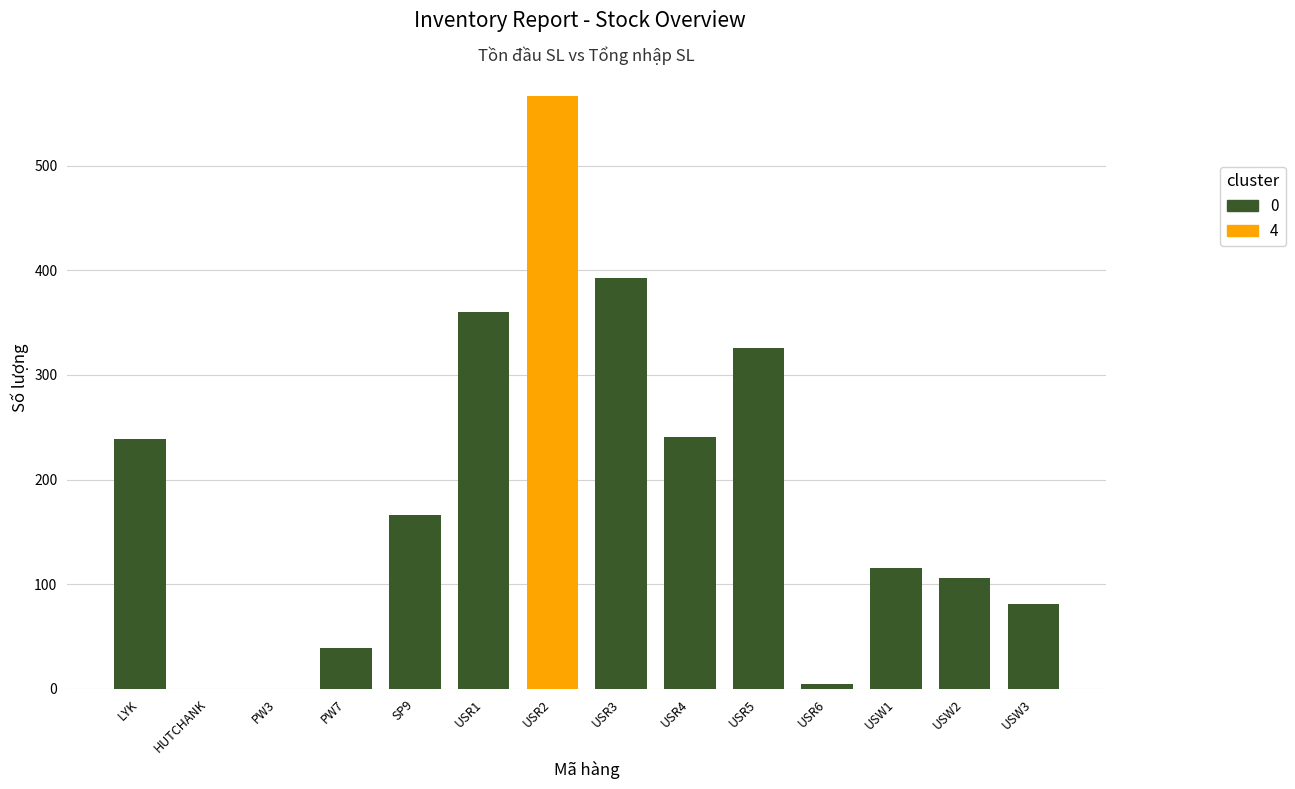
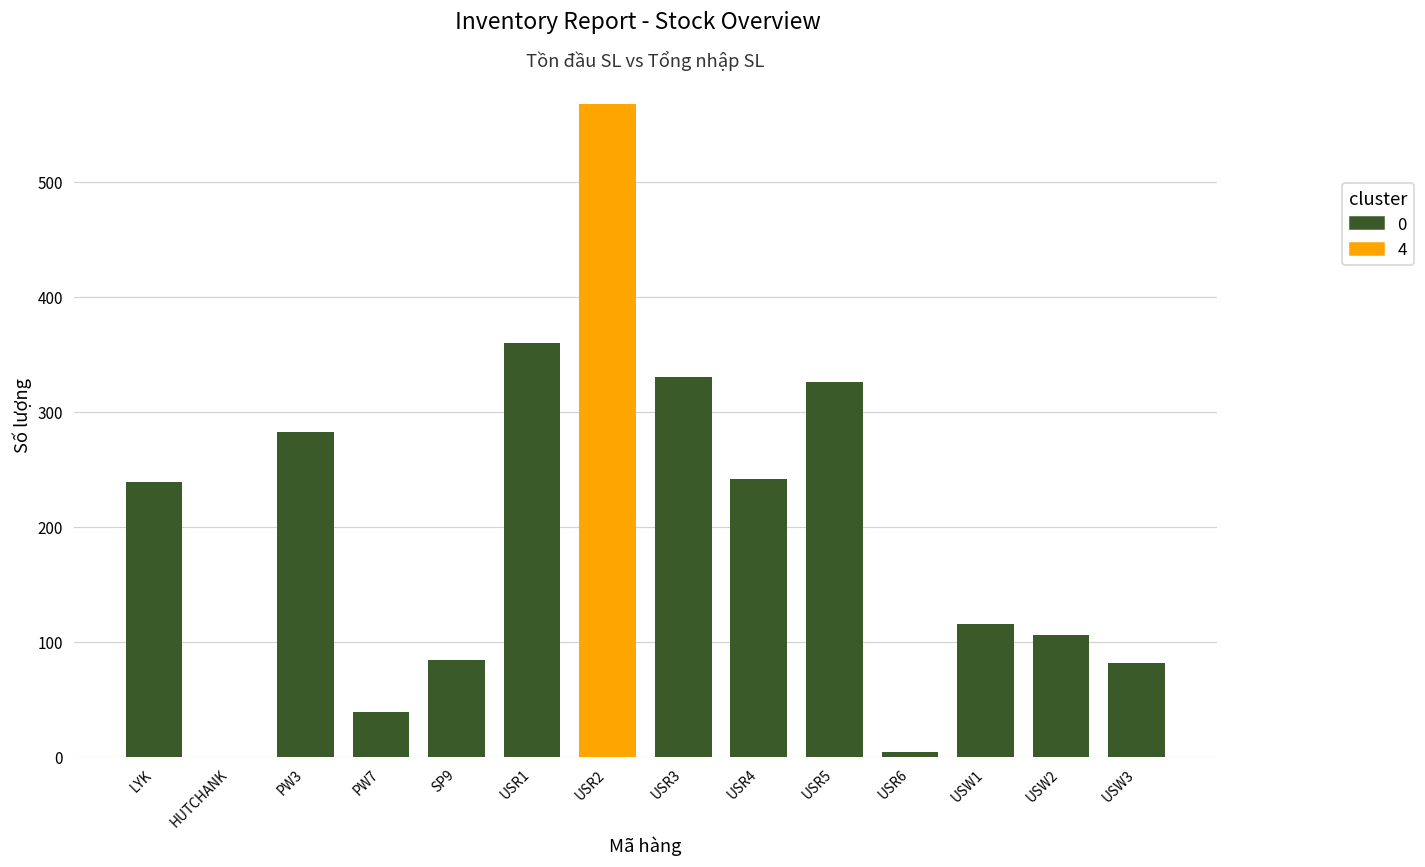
  {
    "LYK": 239,
    "HUTCHANK": 0,
-   "PW3": 0,
+   "PW3": 282,
    "PW7": 39,
-   "SP9": 166,
+   "SP9": 84,
    "USR1": 360,
    "USR2": 567,
-   "USR3": 393,
+   "USR3": 330,
    "USR4": 241,
    "USR5": 326,
    "USR6": 4,
    "USW1": 115,
    "USW2": 106,
    "USW3": 81
  }
